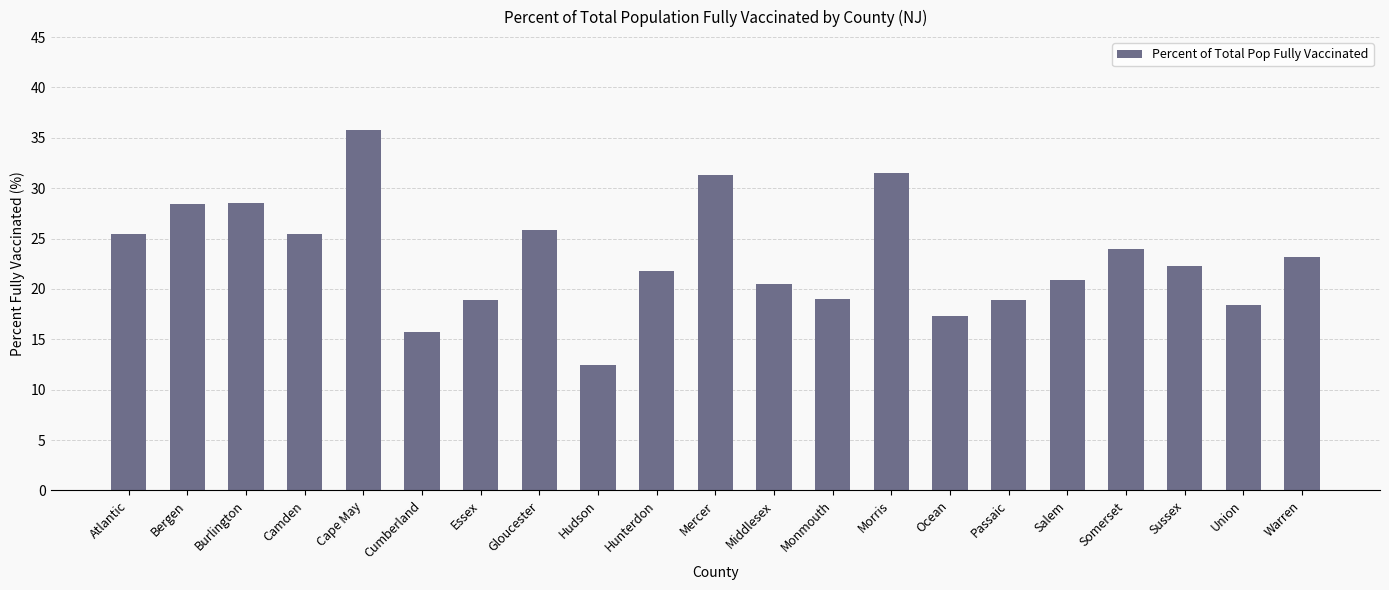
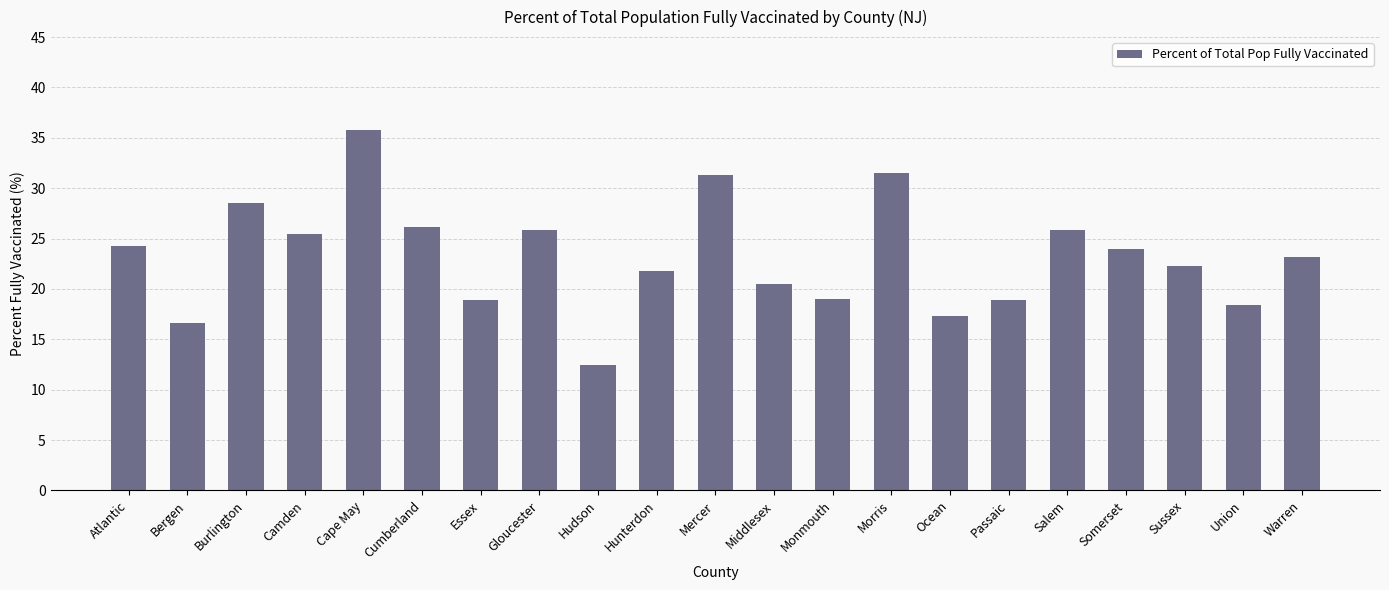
  {
-   "Atlantic": 25.5,
-   "Bergen": 28.4,
+   "Atlantic": 24.3,
+   "Bergen": 16.6,
    "Burlington": 28.5,
    "Camden": 25.5,
    "Cape May": 35.8,
-   "Cumberland": 15.7,
+   "Cumberland": 26.2,
    "Essex": 18.9,
    "Gloucester": 25.9,
    "Hudson": 12.5,
    "Hunterdon": 21.8,
    "Mercer": 31.3,
    "Middlesex": 20.5,
    "Monmouth": 19.0,
    "Morris": 31.5,
    "Ocean": 17.3,
    "Passaic": 18.9,
-   "Salem": 20.9,
+   "Salem": 25.9,
    "Somerset": 24.0,
    "Sussex": 22.3,
    "Union": 18.4,
    "Warren": 23.2
  }
